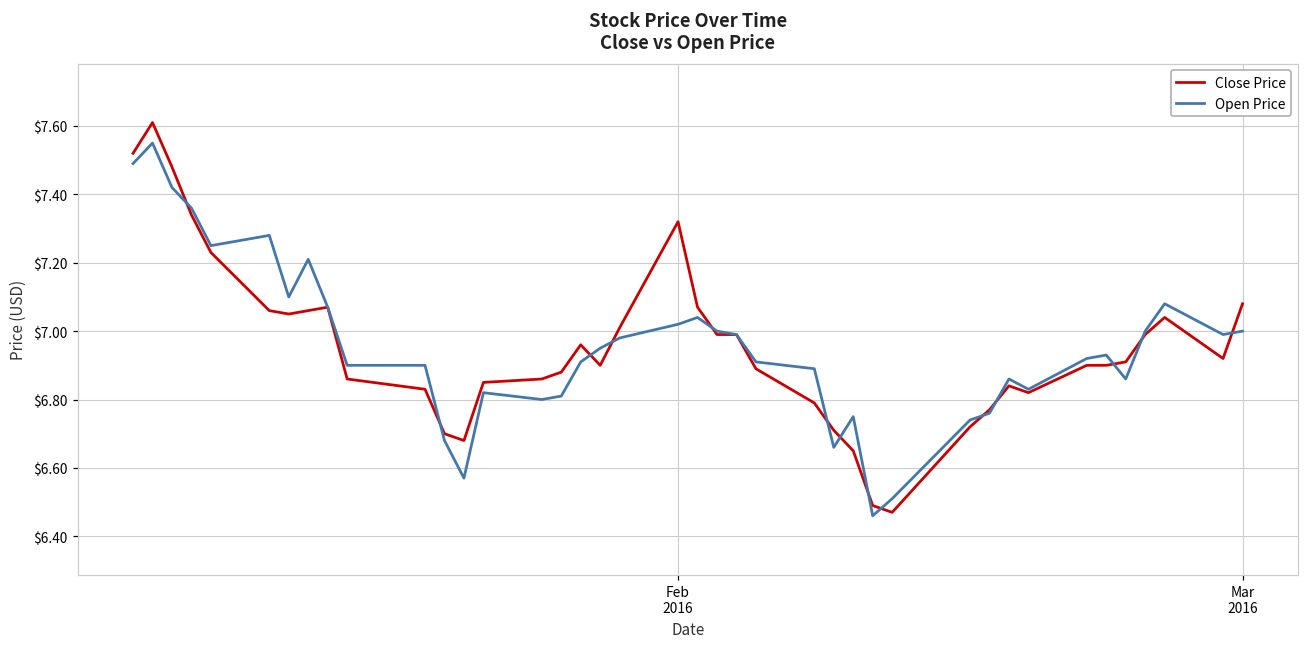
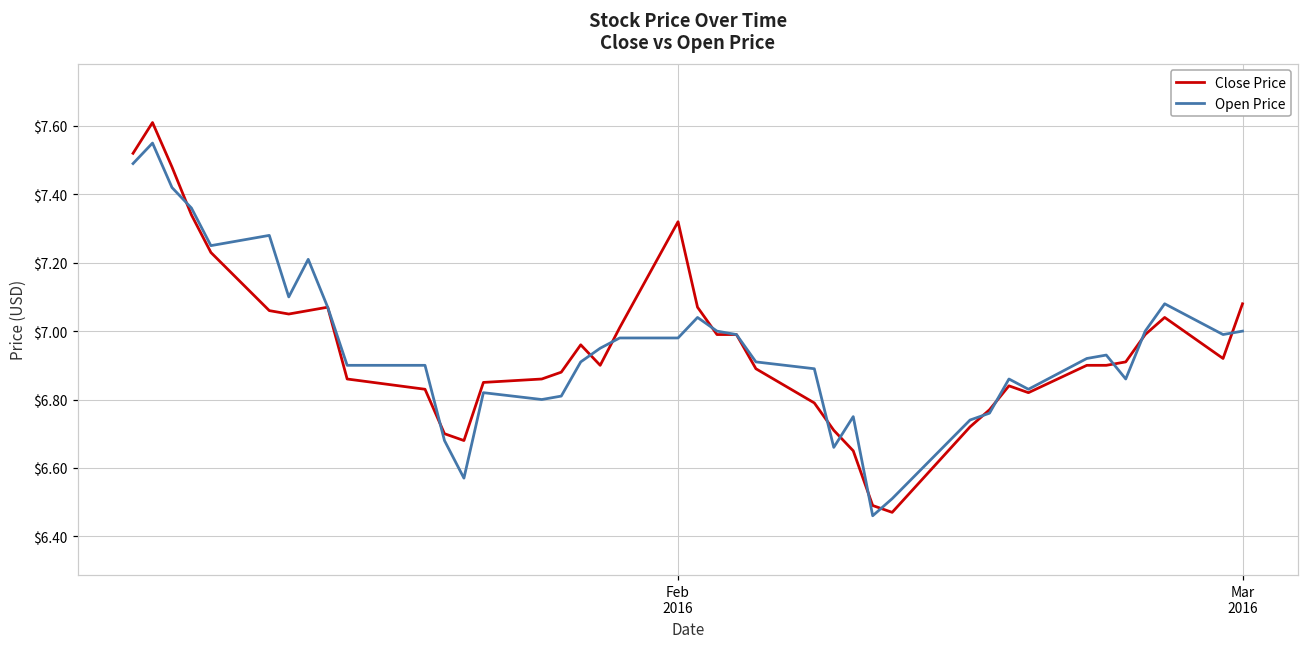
  {
    "Close Price": {
      "Feb 2016": "$7.32",
      "Mar 2016": "$7.08"
    },
    "Open Price": {
-     "Feb 2016": "$7.02",
+     "Feb 2016": "$6.98",
      "Mar 2016": "$7.00"
    }
  }
